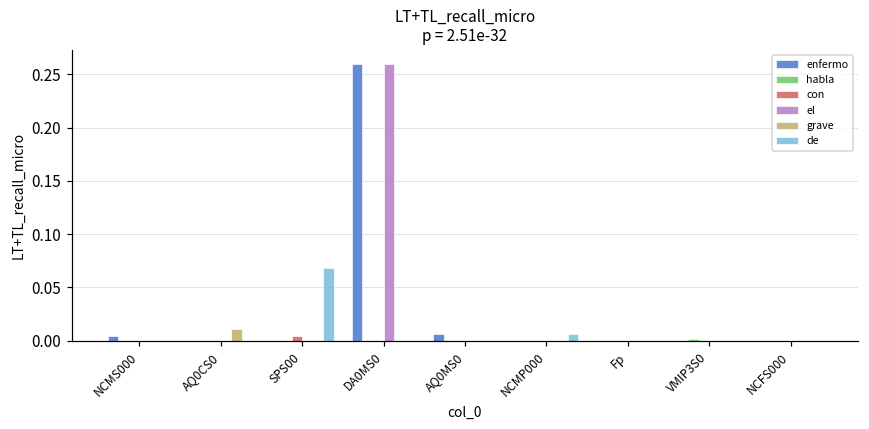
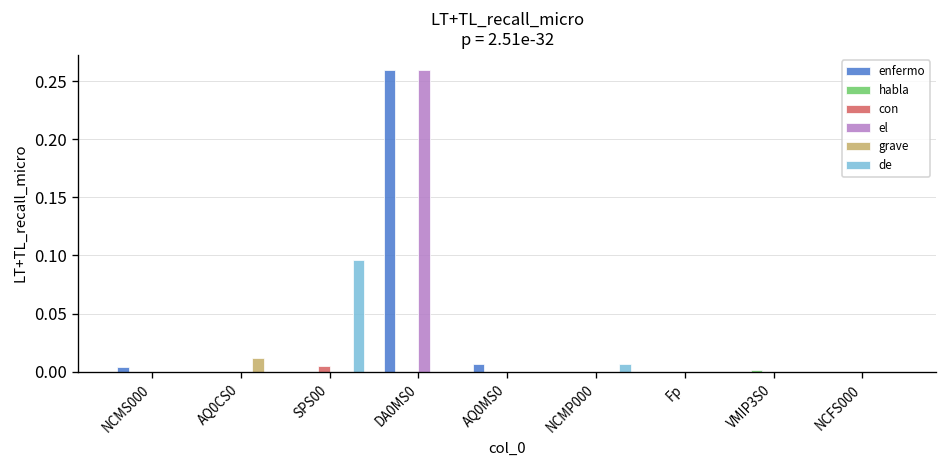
  {
    "enfermo": {
      "NCMS000": 0.00,
      "AQ0CS0": 0.00,
      "SPS00": 0.00,
      "DA0MS0": 0.26,
      "AQ0MS0": 0.01,
      "NCMP000": 0.00,
      "Fp": 0.00,
      "VMIP3S0": 0.00,
      "NCFS000": 0.00
    },
    "habla": {
      "NCMS000": 0.00,
      "AQ0CS0": 0.00,
      "SPS00": 0.00,
      "DA0MS0": 0.00,
      "AQ0MS0": 0.00,
      "NCMP000": 0.00,
      "Fp": 0.00,
      "NCFS000": 0.00
    },
    "con": {
      "NCMS000": 0.00,
      "AQ0CS0": 0.00,
      "SPS00": 0.00,
      "DA0MS0": 0.00,
      "AQ0MS0": 0.00,
      "NCMP000": 0.00,
      "Fp": 0.00,
      "VMIP3S0": 0.00,
      "NCFS000": 0.00
    },
    "el": {
      "NCMS000": 0.00,
      "AQ0CS0": 0.00,
      "SPS00": 0.00,
      "DA0MS0": 0.26,
      "AQ0MS0": 0.00,
      "NCMP000": 0.00,
      "Fp": 0.00,
      "VMIP3S0": 0.00,
      "NCFS000": 0.00
    },
    "grave": {
      "NCMS000": 0.00,
      "AQ0CS0": 0.01,
      "SPS00": 0.00,
      "DA0MS0": 0.00,
      "AQ0MS0": 0.00,
      "NCMP000": 0.00,
      "Fp": 0.00,
      "VMIP3S0": 0.00,
      "NCFS000": 0.00
    },
    "de": {
      "NCMS000": 0.00,
      "AQ0CS0": 0.00,
-     "SPS00": 0.07,
+     "SPS00": 0.10,
      "DA0MS0": 0.00,
      "AQ0MS0": 0.00,
      "NCMP000": 0.01,
      "Fp": 0.00,
      "VMIP3S0": 0.00,
      "NCFS000": 0.00
    }
  }
